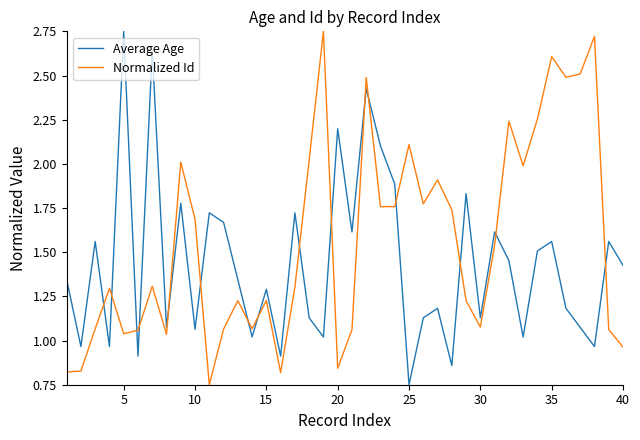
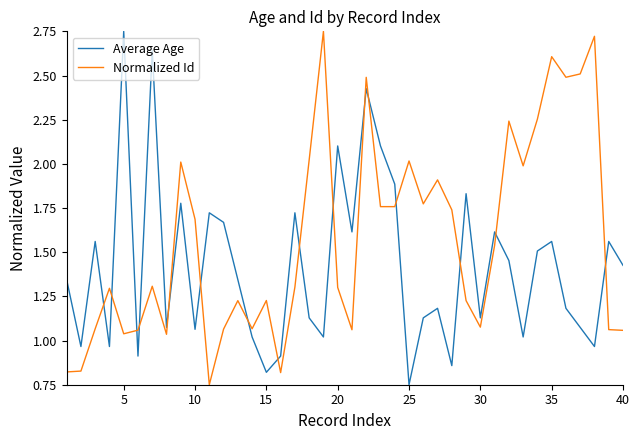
  {
    "Average Age": {
      "5": 2.75,
      "10": 1.06,
-     "15": 1.29,
-     "20": 2.20,
+     "15": 0.82,
+     "20": 2.10,
      "25": 0.75,
      "30": 1.13,
      "35": 1.56,
      "40": 1.43
    },
    "Normalized Id": {
      "5": 1.04,
      "10": 1.69,
      "15": 1.23,
-     "20": 0.84,
-     "25": 2.11,
+     "20": 1.30,
+     "25": 2.02,
      "30": 1.08,
      "35": 2.61,
-     "40": 0.96
+     "40": 1.06
    }
  }
